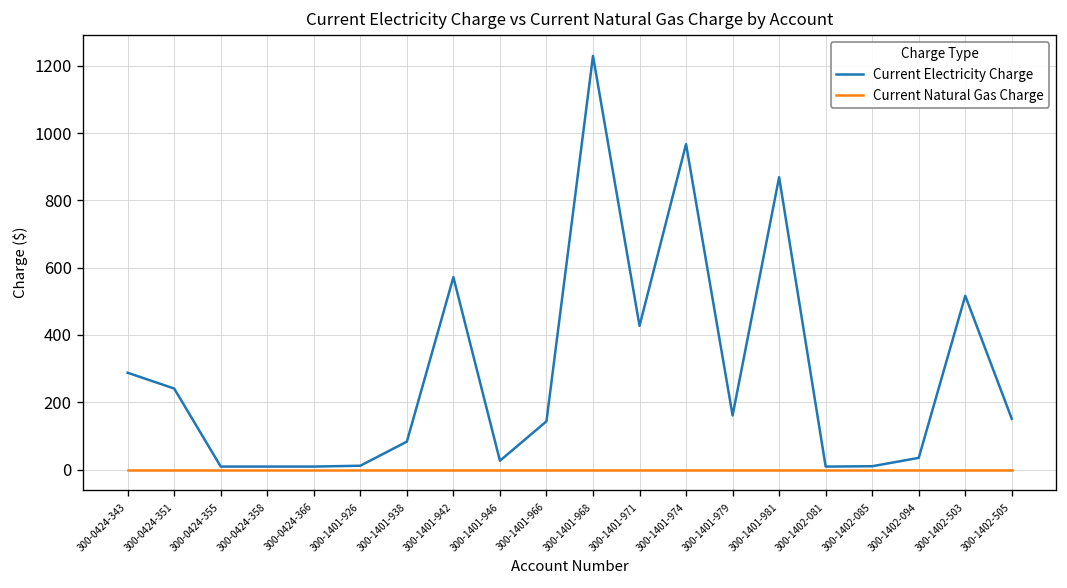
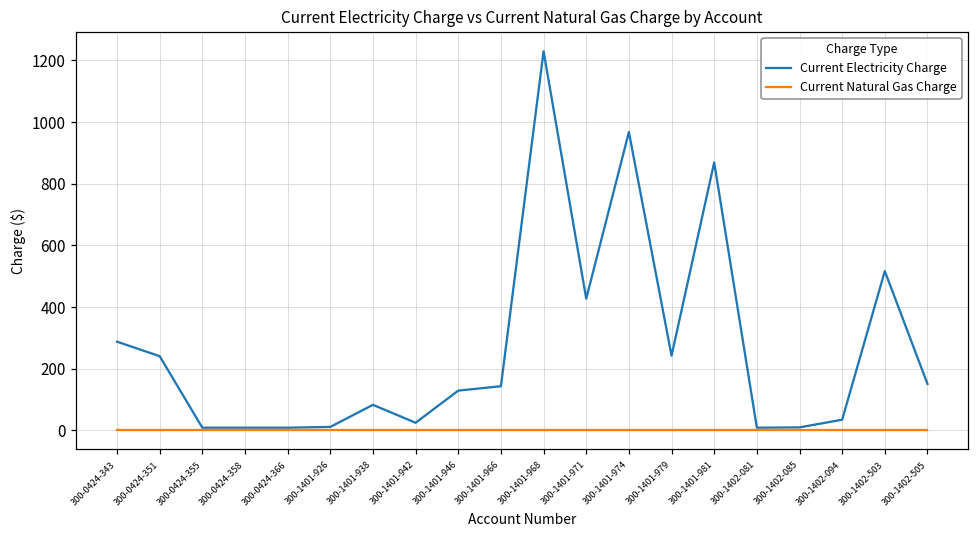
  {
    "Current Electricity Charge": {
      "300-0424-343": 290,
      "300-0424-351": 240,
      "300-1401-926": 10,
      "300-1401-938": 80,
-     "300-1401-942": 570,
-     "300-1401-946": 30,
+     "300-1401-942": 20,
+     "300-1401-946": 130,
      "300-1401-966": 140,
      "300-1401-968": 1230,
      "300-1401-971": 430,
      "300-1401-974": 970,
-     "300-1401-979": 160,
+     "300-1401-979": 240,
      "300-1401-981": 870,
      "300-1402-085": 10,
      "300-1402-094": 30,
      "300-1402-503": 520,
      "300-1402-505": 150
    },
    "Current Natural Gas Charge": {
      "300-0424-343": 0,
      "300-0424-351": 0,
      "300-1401-926": 0,
      "300-1401-938": 0,
      "300-1401-942": 0,
      "300-1401-946": 0,
      "300-1401-966": 0,
      "300-1401-968": 0,
      "300-1401-971": 0,
      "300-1401-974": 0,
      "300-1401-979": 0,
      "300-1401-981": 0,
      "300-1402-085": 0,
      "300-1402-094": 0,
      "300-1402-503": 0,
      "300-1402-505": 0
    }
  }
